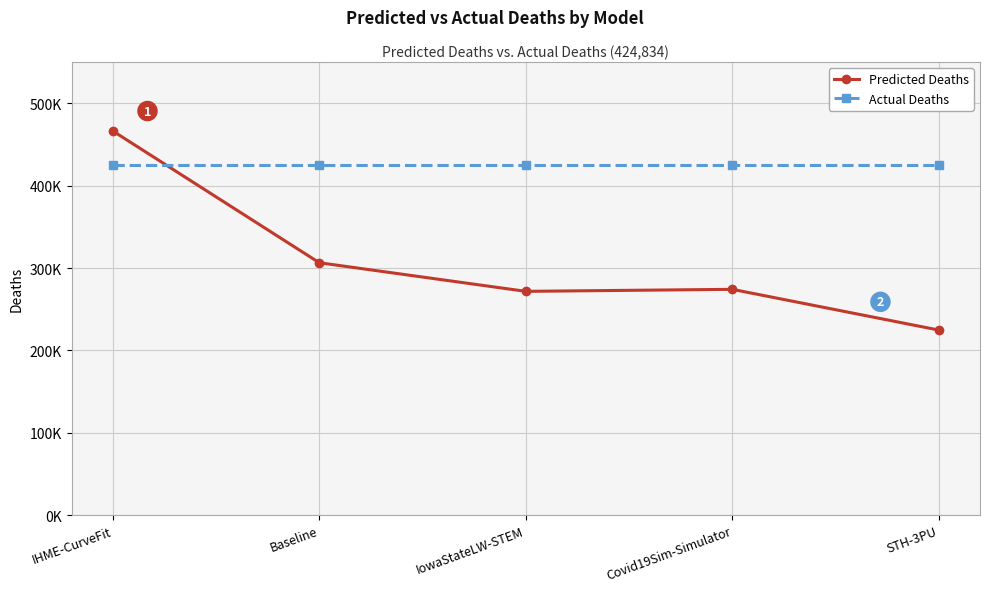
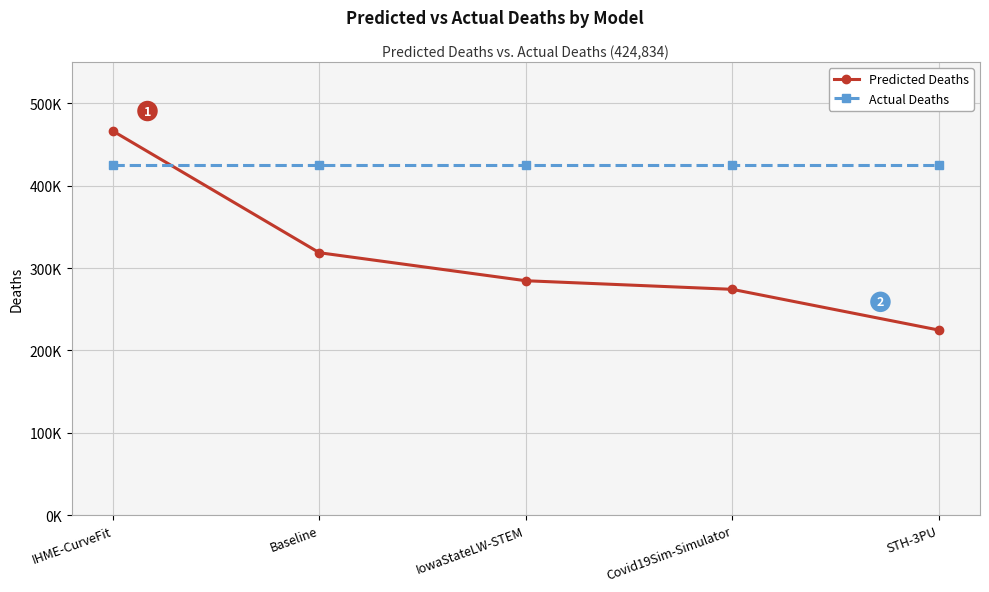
  {
    "Predicted Deaths": {
      "IHME-CurveFit": 470000,
-     "Baseline": 310000,
-     "IowaStateLW-STEM": 270000,
+     "Baseline": 320000,
+     "IowaStateLW-STEM": 280000,
      "Covid19Sim-Simulator": 270000,
      "STH-3PU": 220000
    },
    "Actual Deaths": {
      "IHME-CurveFit": 420000,
      "Baseline": 420000,
      "IowaStateLW-STEM": 420000,
      "Covid19Sim-Simulator": 420000,
      "STH-3PU": 420000
    }
  }
